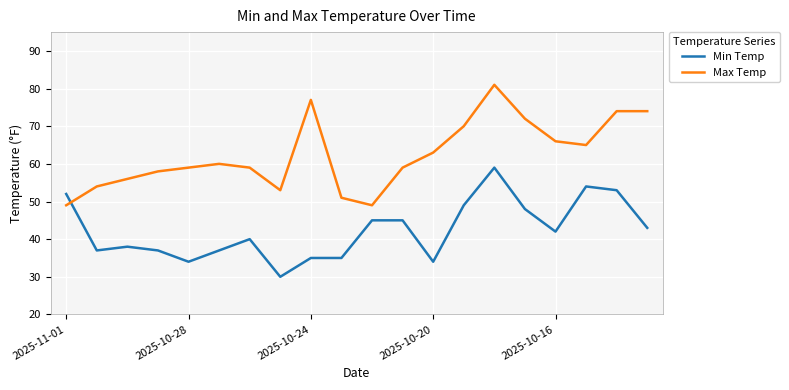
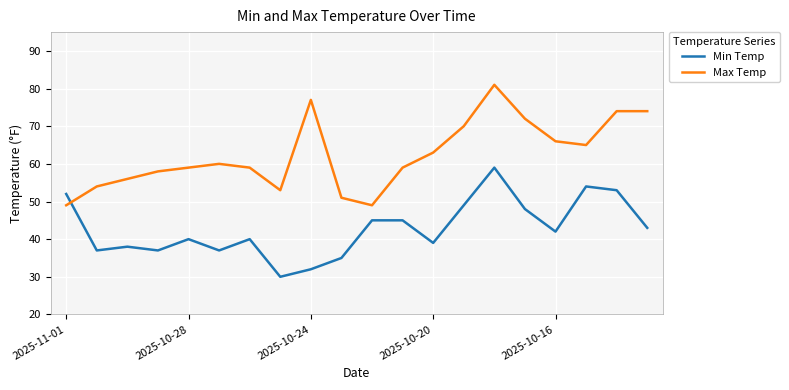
  {
    "Min Temp": {
      "2025-11-01": 52,
-     "2025-10-28": 34,
-     "2025-10-24": 35,
-     "2025-10-20": 34,
+     "2025-10-28": 40,
+     "2025-10-24": 32,
+     "2025-10-20": 39,
      "2025-10-16": 42
    },
    "Max Temp": {
      "2025-11-01": 49,
      "2025-10-28": 59,
      "2025-10-24": 77,
      "2025-10-20": 63,
      "2025-10-16": 66
    }
  }
